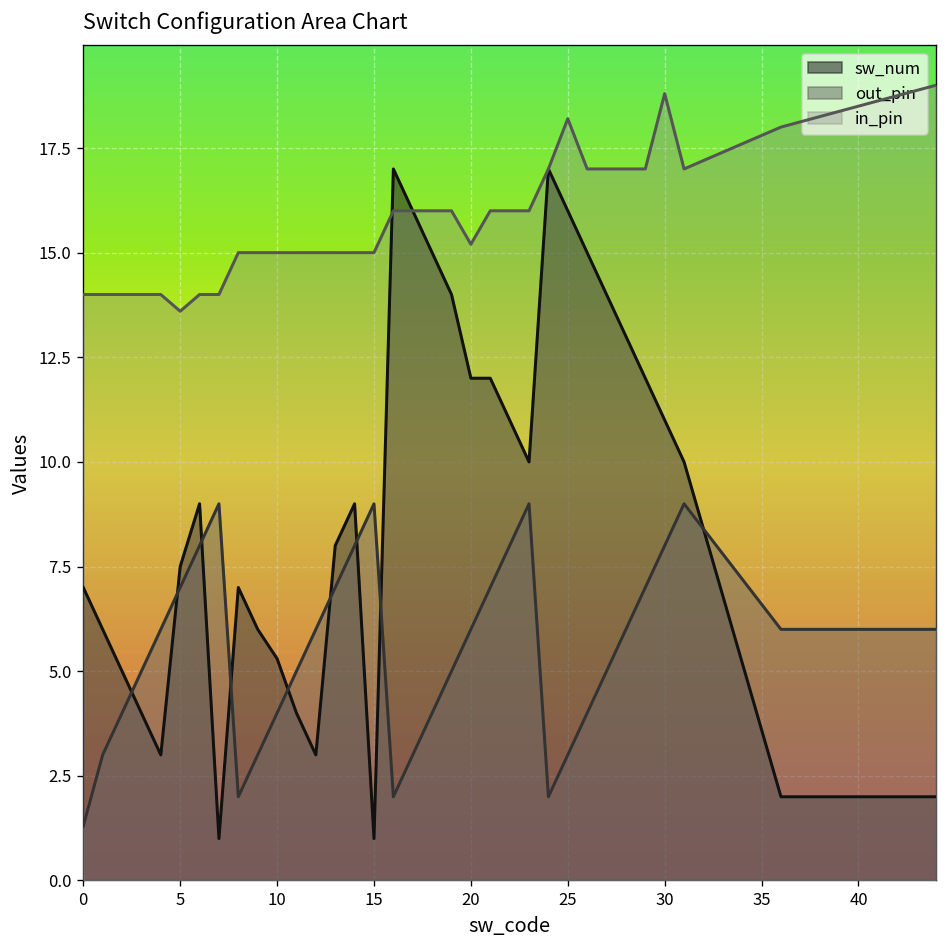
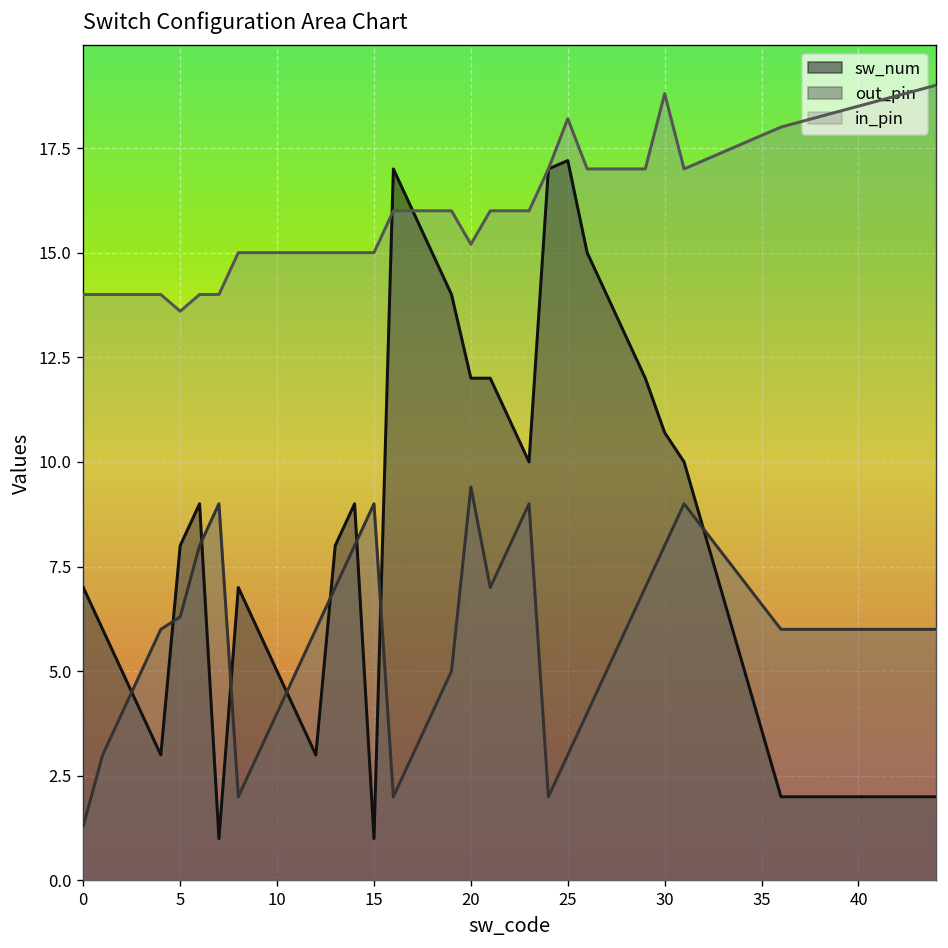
  {
    "sw_num": {
      "0": 7.0,
-     "5": 7.5,
-     "10": 5.3,
+     "5": 8.0,
+     "10": 5.0,
      "15": 1.0,
      "20": 12.0,
-     "25": 16.0,
-     "30": 11.0
+     "25": 17.2,
+     "30": 10.7
    },
    "out_pin": {
      "0": 1.3,
-     "5": 7.0,
+     "5": 6.3,
      "10": 4.0,
      "15": 9.0,
-     "20": 6.0,
+     "20": 9.4,
      "25": 3.0,
      "30": 8.0
    },
    "in_pin": {
      "0": 14.0,
      "5": 13.6,
      "10": 15.0,
      "15": 15.0,
      "20": 15.2,
      "25": 18.2,
      "30": 18.8
    }
  }
